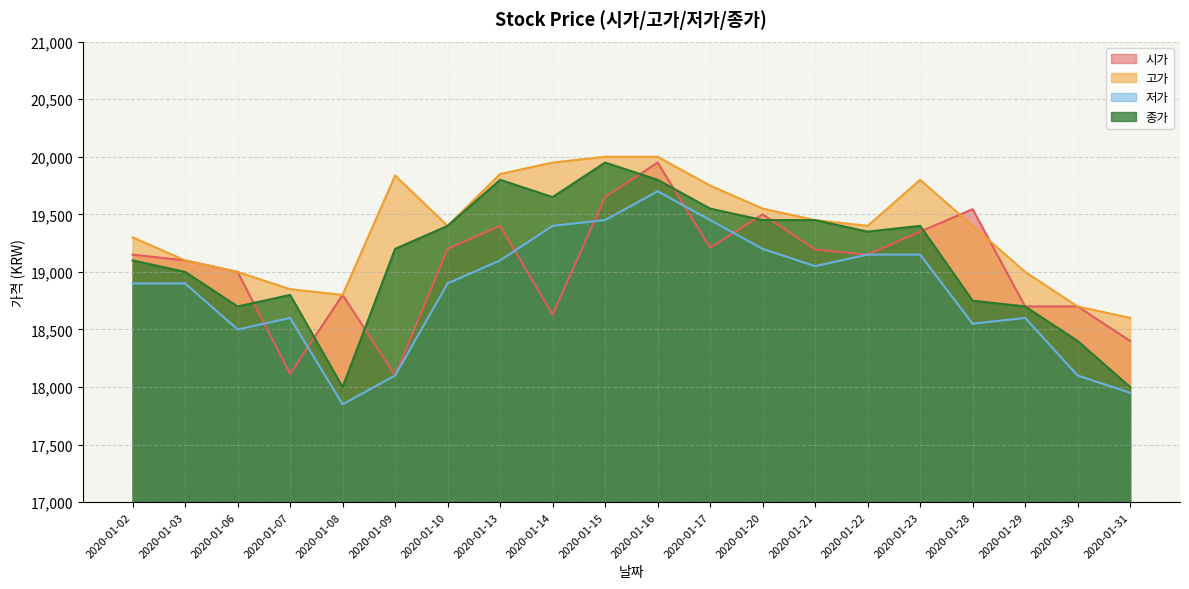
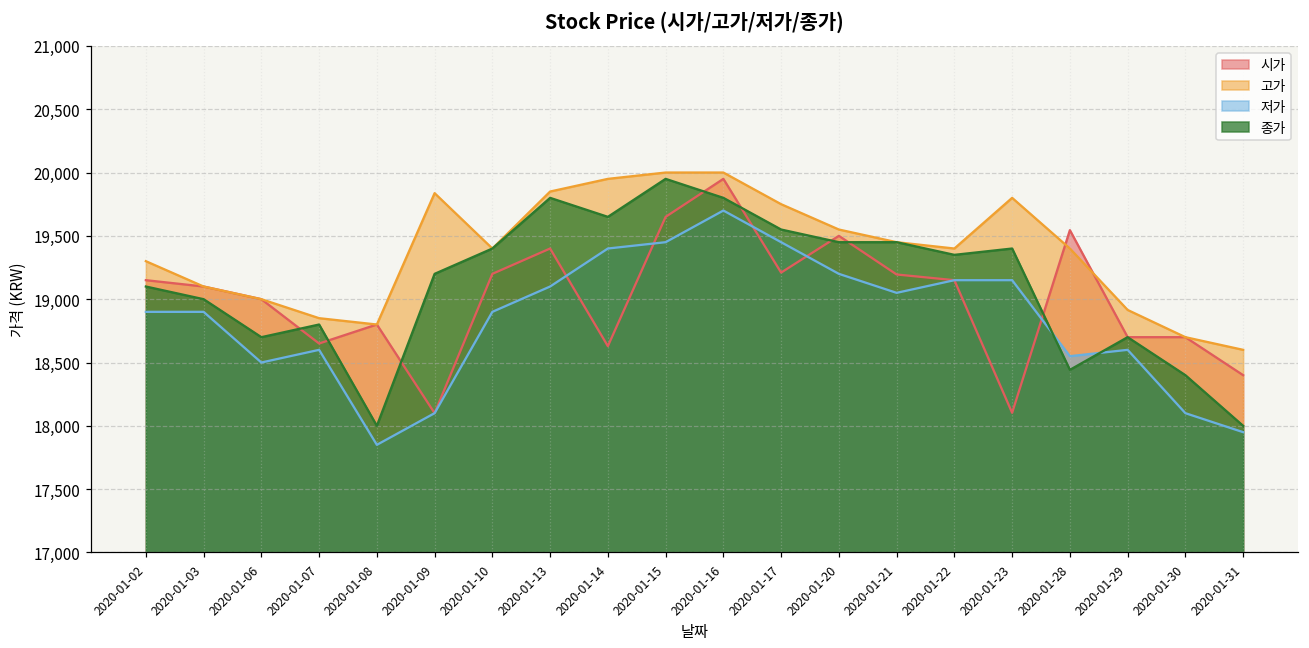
  {
    "시가": {
      "2020-01-02": "19,150",
-     "2020-01-07": "18,120",
+     "2020-01-07": "18,650",
      "2020-01-10": "19,200",
      "2020-01-13": "19,400",
      "2020-01-14": "18,630",
      "2020-01-15": "19,650",
      "2020-01-16": "19,950",
      "2020-01-17": "19,210",
      "2020-01-20": "19,500",
      "2020-01-21": "19,200",
-     "2020-01-23": "19,350",
+     "2020-01-23": "18,100",
      "2020-01-28": "19,550",
      "2020-01-31": "18,400"
    },
    "고가": {
      "2020-01-02": "19,300",
      "2020-01-07": "18,850",
      "2020-01-09": "19,840",
      "2020-01-13": "19,850",
      "2020-01-14": "19,950",
      "2020-01-15": "20,000",
      "2020-01-16": "20,000",
      "2020-01-17": "19,750",
      "2020-01-20": "19,550",
      "2020-01-22": "19,400",
      "2020-01-23": "19,800",
      "2020-01-28": "19,400",
-     "2020-01-29": "19,000",
+     "2020-01-29": "18,920",
      "2020-01-31": "18,600"
    },
    "저가": {
      "2020-01-02": "18,900",
      "2020-01-03": "18,900",
      "2020-01-06": "18,500",
      "2020-01-07": "18,600",
      "2020-01-08": "17,850",
      "2020-01-10": "18,900",
      "2020-01-13": "19,100",
      "2020-01-14": "19,400",
      "2020-01-15": "19,450",
      "2020-01-16": "19,700",
      "2020-01-17": "19,450",
      "2020-01-20": "19,200",
      "2020-01-21": "19,050",
      "2020-01-23": "19,150",
      "2020-01-28": "18,550",
      "2020-01-29": "18,600",
      "2020-01-30": "18,100",
      "2020-01-31": "17,950"
    },
    "종가": {
      "2020-01-02": "19,100",
      "2020-01-03": "19,000",
      "2020-01-06": "18,700",
      "2020-01-07": "18,800",
      "2020-01-08": "18,000",
      "2020-01-09": "19,200",
      "2020-01-13": "19,800",
      "2020-01-14": "19,650",
      "2020-01-15": "19,950",
      "2020-01-16": "19,800",
      "2020-01-17": "19,550",
      "2020-01-20": "19,450",
      "2020-01-22": "19,350",
      "2020-01-23": "19,400",
-     "2020-01-28": "18,750",
+     "2020-01-28": "18,440",
      "2020-01-30": "18,400",
      "2020-01-31": "18,000"
    }
  }
